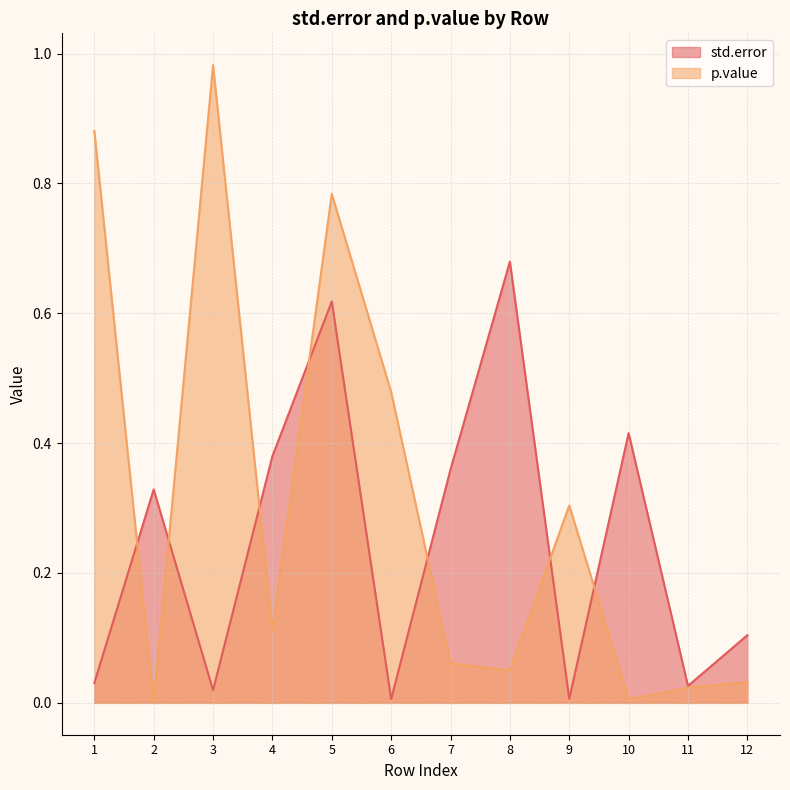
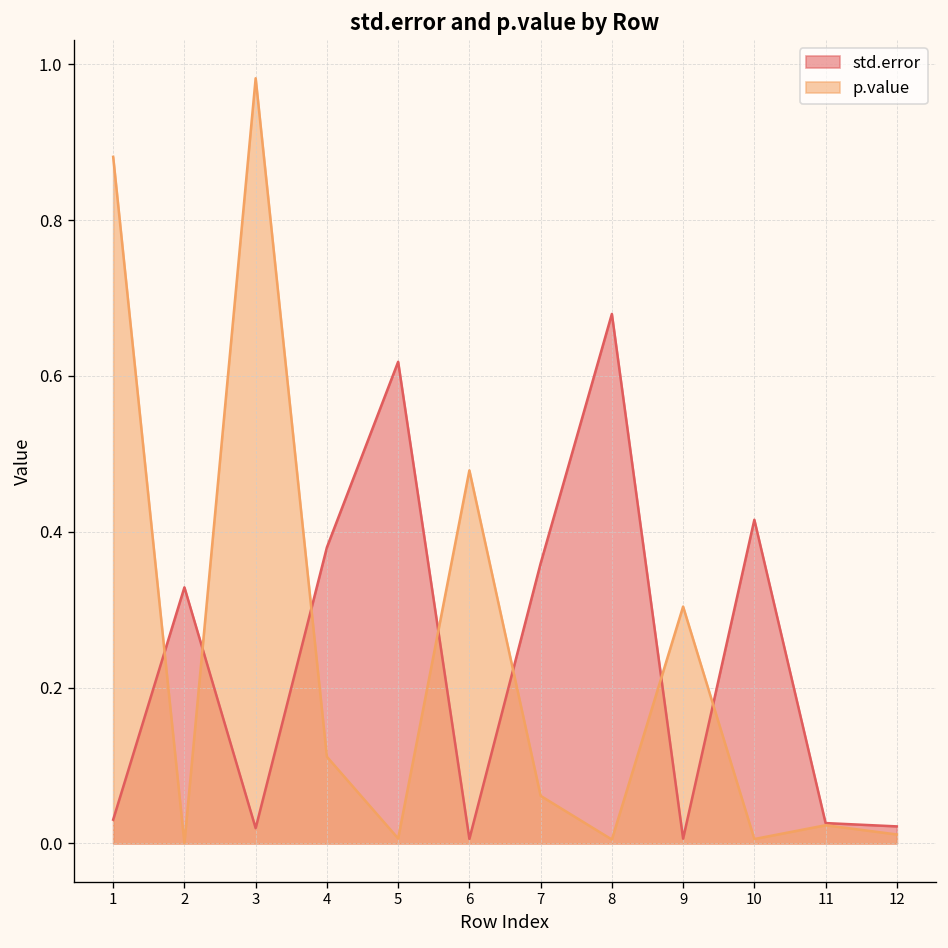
  {
    "std.error": {
      "1": 0.03,
      "2": 0.33,
      "3": 0.02,
      "4": 0.38,
      "5": 0.62,
      "6": 0.01,
      "7": 0.36,
      "8": 0.68,
      "9": 0.01,
      "10": 0.42,
-     "12": 0.10
+     "12": 0.02
    },
    "p.value": {
      "1": 0.88,
      "2": 0.00,
      "3": 0.98,
      "4": 0.11,
-     "5": 0.78,
+     "5": 0.01,
      "6": 0.48,
      "7": 0.06,
-     "8": 0.05,
+     "8": 0.00,
      "9": 0.30,
      "10": 0.01,
-     "12": 0.03
+     "12": 0.01
    }
  }
